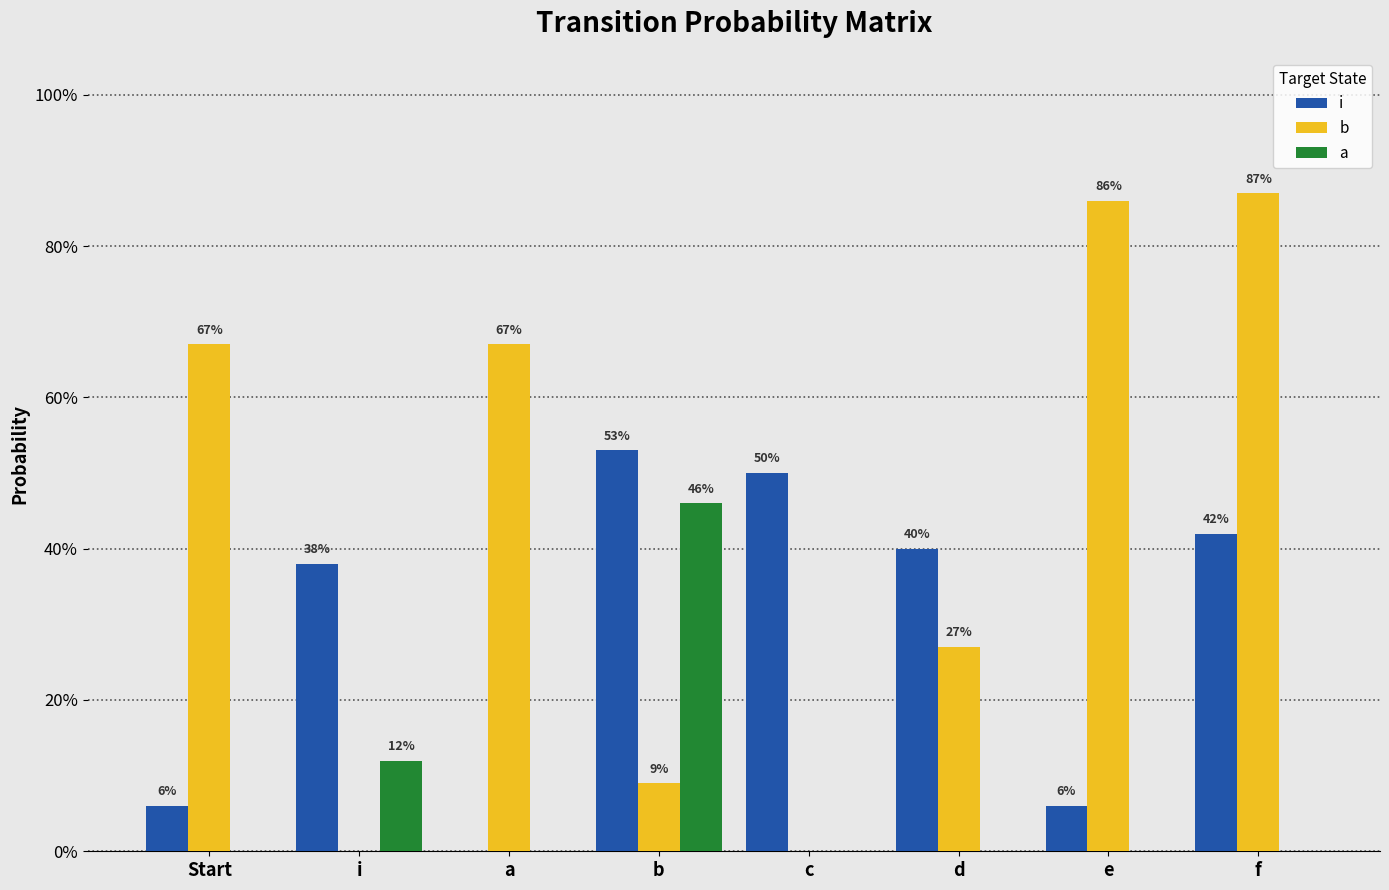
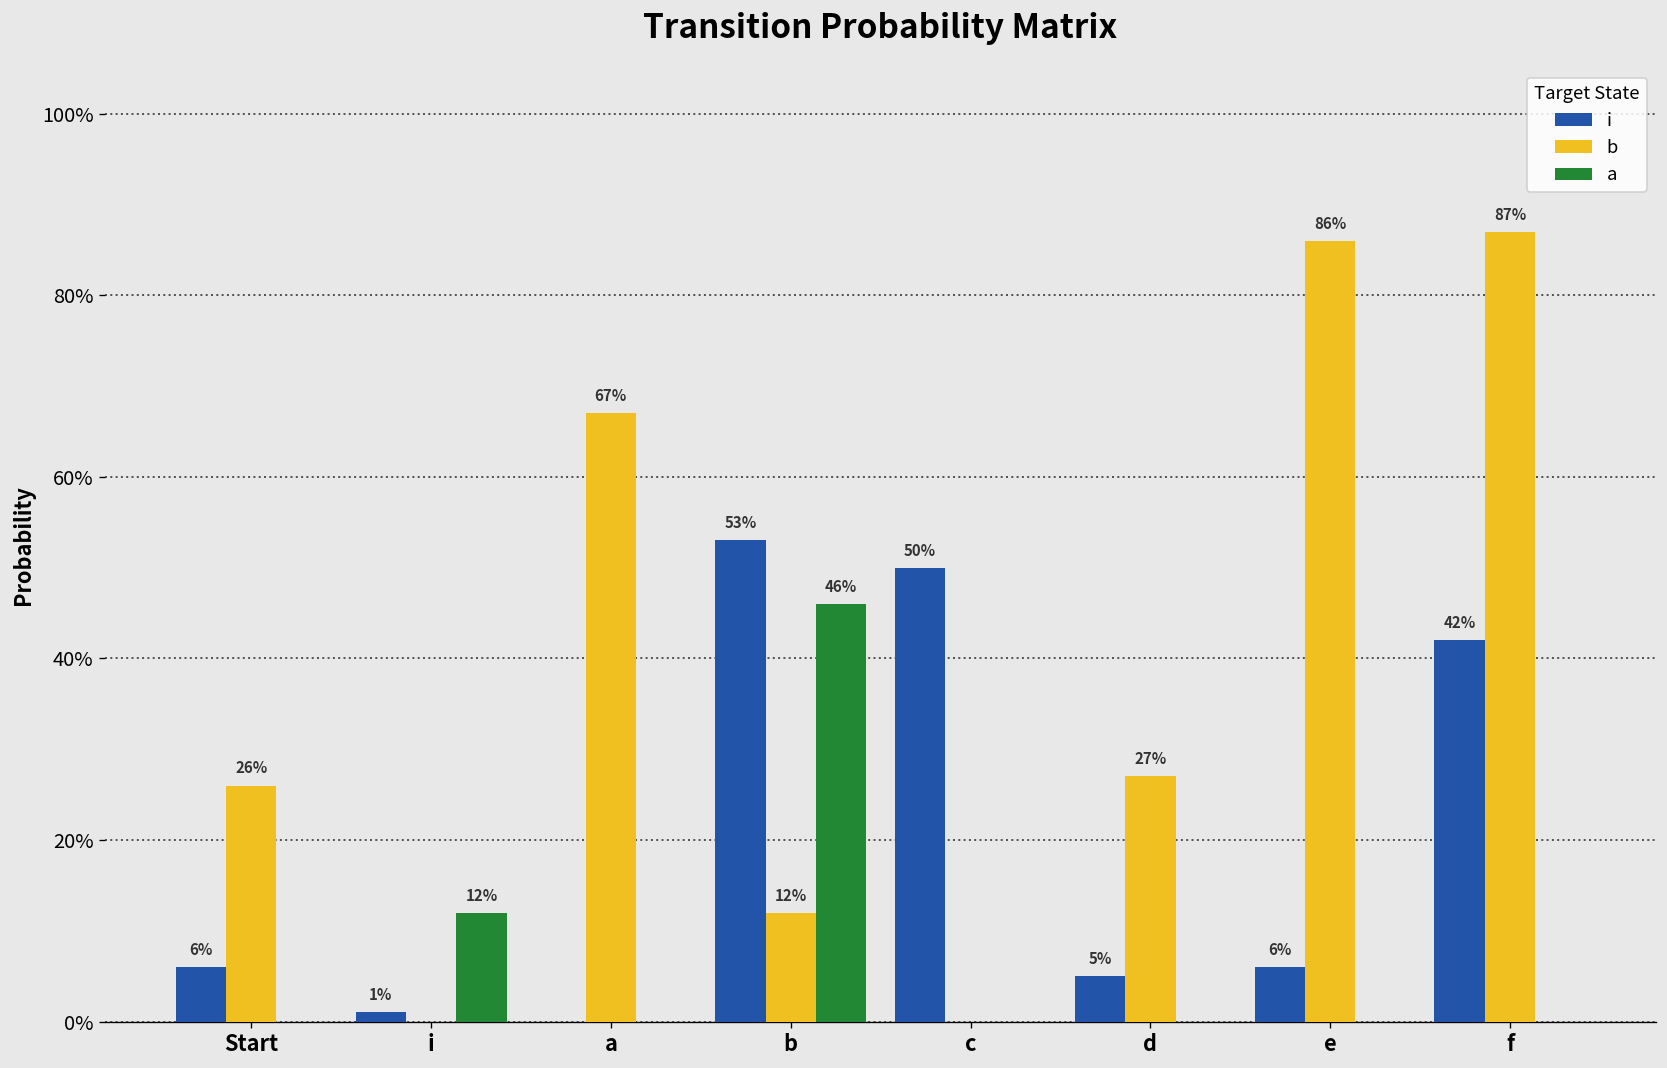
  {
    "i": {
      "Start": "6%",
-     "i": "38%",
+     "i": "1%",
      "b": "53%",
      "c": "50%",
-     "d": "40%",
+     "d": "5%",
      "e": "6%",
      "f": "42%"
    },
    "b": {
-     "Start": "67%",
+     "Start": "26%",
      "a": "67%",
-     "b": "9%",
+     "b": "12%",
      "d": "27%",
      "e": "86%",
      "f": "87%"
    },
    "a": {
      "i": "12%",
      "b": "46%"
    }
  }
